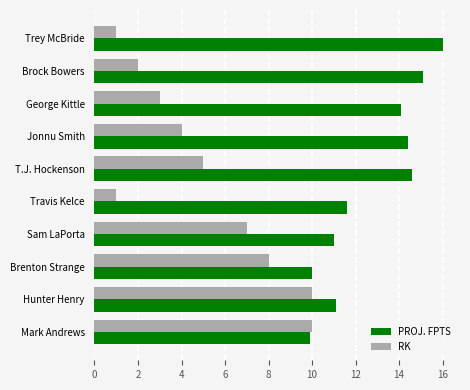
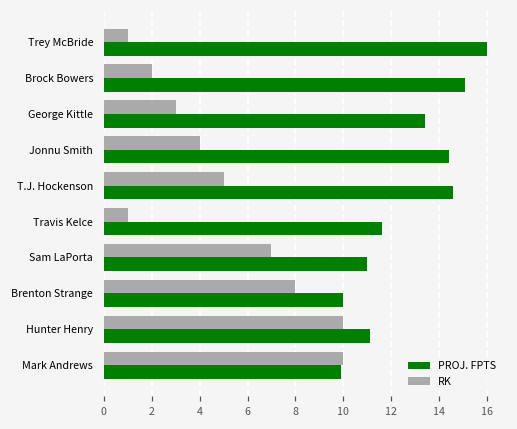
  {
    "PROJ. FPTS": {
      "Trey McBride": 16.0,
      "Brock Bowers": 15.1,
-     "George Kittle": 14.1,
+     "George Kittle": 13.4,
      "Jonnu Smith": 14.4,
      "T.J. Hockenson": 14.6,
      "Travis Kelce": 11.6,
      "Sam LaPorta": 11.0,
      "Brenton Strange": 10.0,
      "Hunter Henry": 11.1,
      "Mark Andrews": 9.9
    },
    "RK": {
      "Trey McBride": 1.0,
      "Brock Bowers": 2.0,
      "George Kittle": 3.0,
      "Jonnu Smith": 4.0,
      "T.J. Hockenson": 5.0,
      "Travis Kelce": 1.0,
      "Sam LaPorta": 7.0,
      "Brenton Strange": 8.0,
      "Hunter Henry": 10.0,
      "Mark Andrews": 10.0
    }
  }
